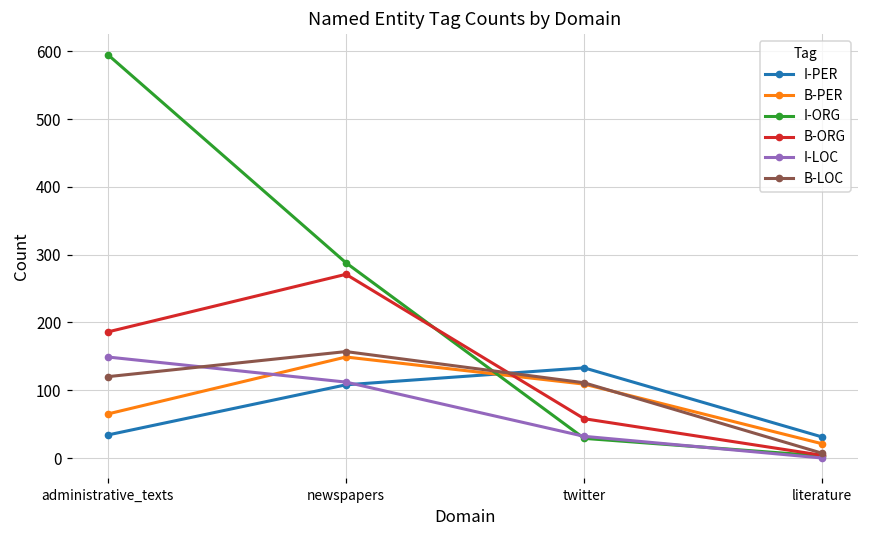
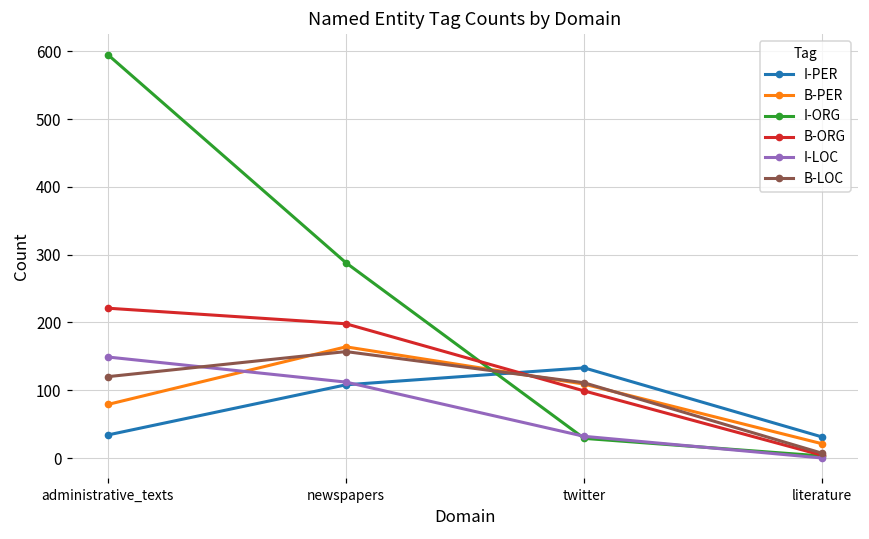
  {
    "I-PER": {
      "administrative_texts": 30,
      "twitter": 130,
      "literature": 30
    },
    "B-PER": {
-     "administrative_texts": 70,
-     "newspapers": 150,
+     "administrative_texts": 80,
+     "newspapers": 160,
      "literature": 20
    },
    "I-ORG": {
      "administrative_texts": 600,
      "newspapers": 290
    },
    "B-ORG": {
-     "administrative_texts": 190,
-     "newspapers": 270,
-     "twitter": 60
+     "administrative_texts": 220,
+     "newspapers": 200,
+     "twitter": 100
    },
    "I-LOC": {
      "administrative_texts": 150
    },
    "B-LOC": {
      "administrative_texts": 120,
      "newspapers": 160
    }
  }
